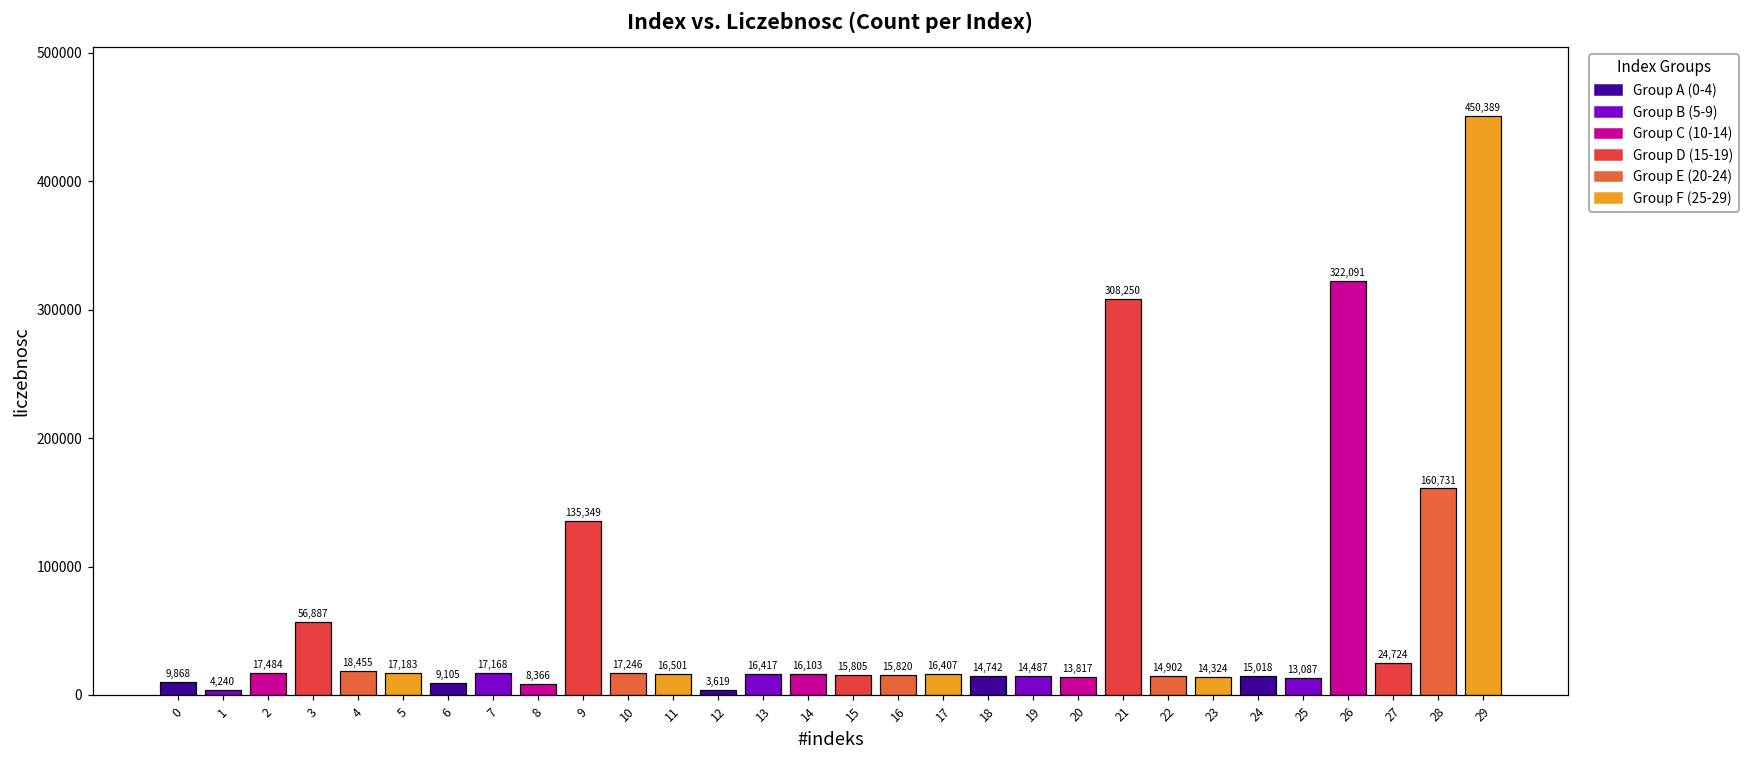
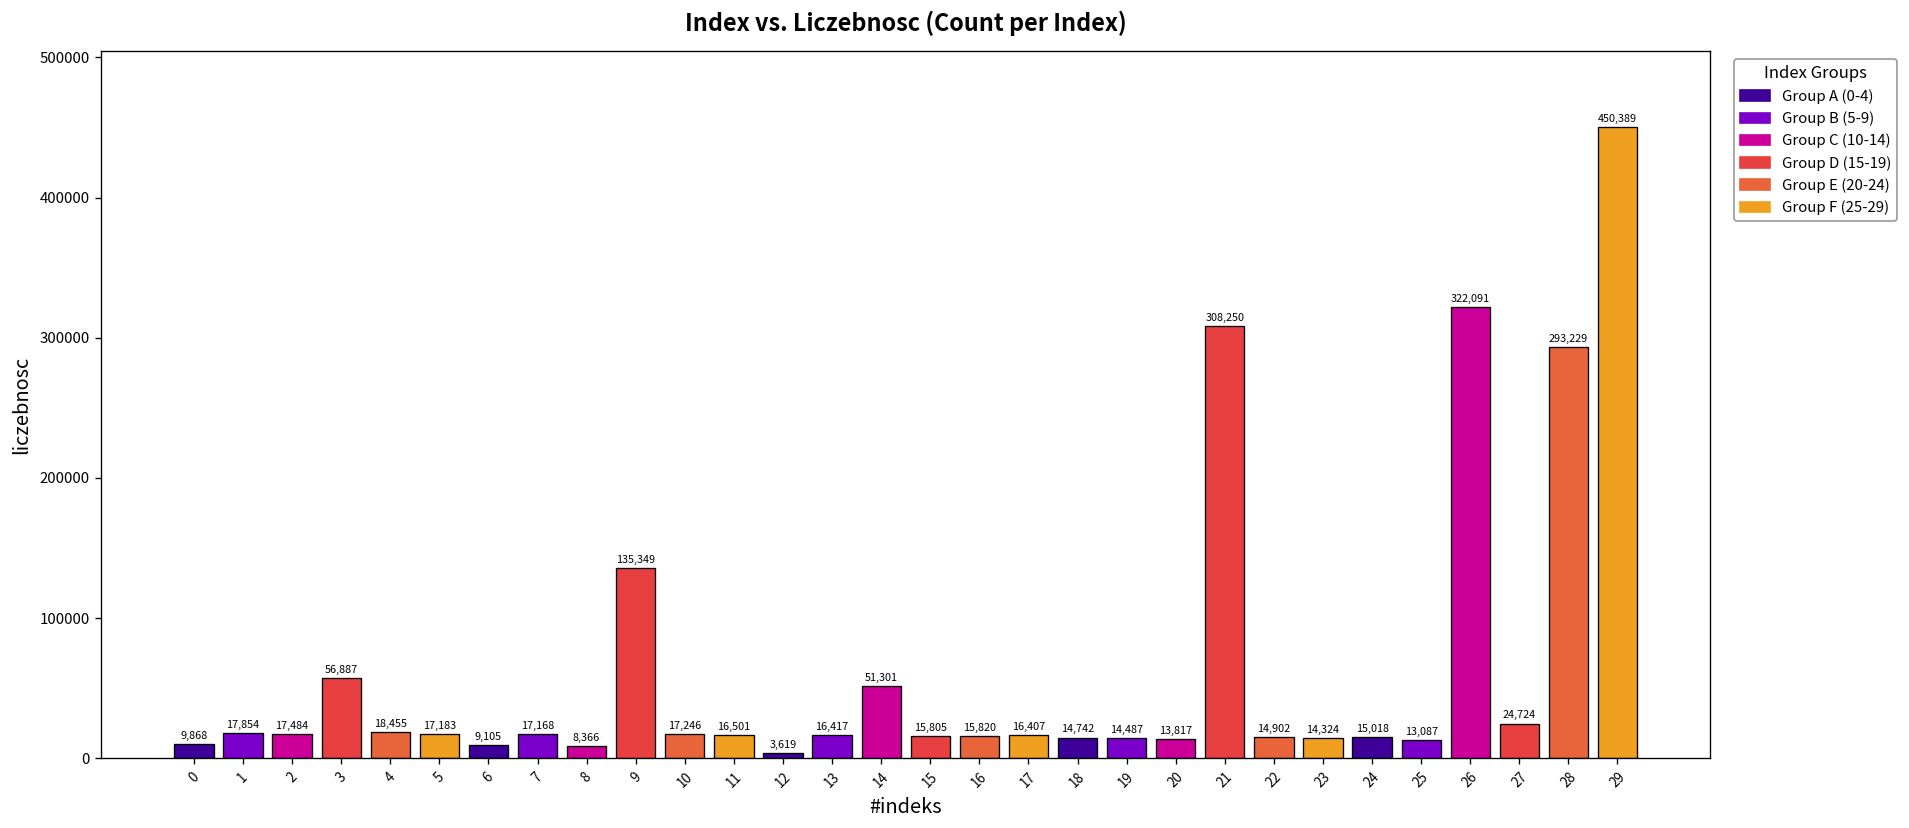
  {
    "0": "9,868",
-   "1": "4,240",
+   "1": "17,854",
    "2": "17,484",
    "3": "56,887",
    "4": "18,455",
    "5": "17,183",
    "6": "9,105",
    "7": "17,168",
    "8": "8,366",
    "9": "135,349",
    "10": "17,246",
    "11": "16,501",
    "12": "3,619",
    "13": "16,417",
-   "14": "16,103",
+   "14": "51,301",
    "15": "15,805",
    "16": "15,820",
    "17": "16,407",
    "18": "14,742",
    "19": "14,487",
    "20": "13,817",
    "21": "308,250",
    "22": "14,902",
    "23": "14,324",
    "24": "15,018",
    "25": "13,087",
    "26": "322,091",
    "27": "24,724",
-   "28": "160,731",
+   "28": "293,229",
    "29": "450,389"
  }
